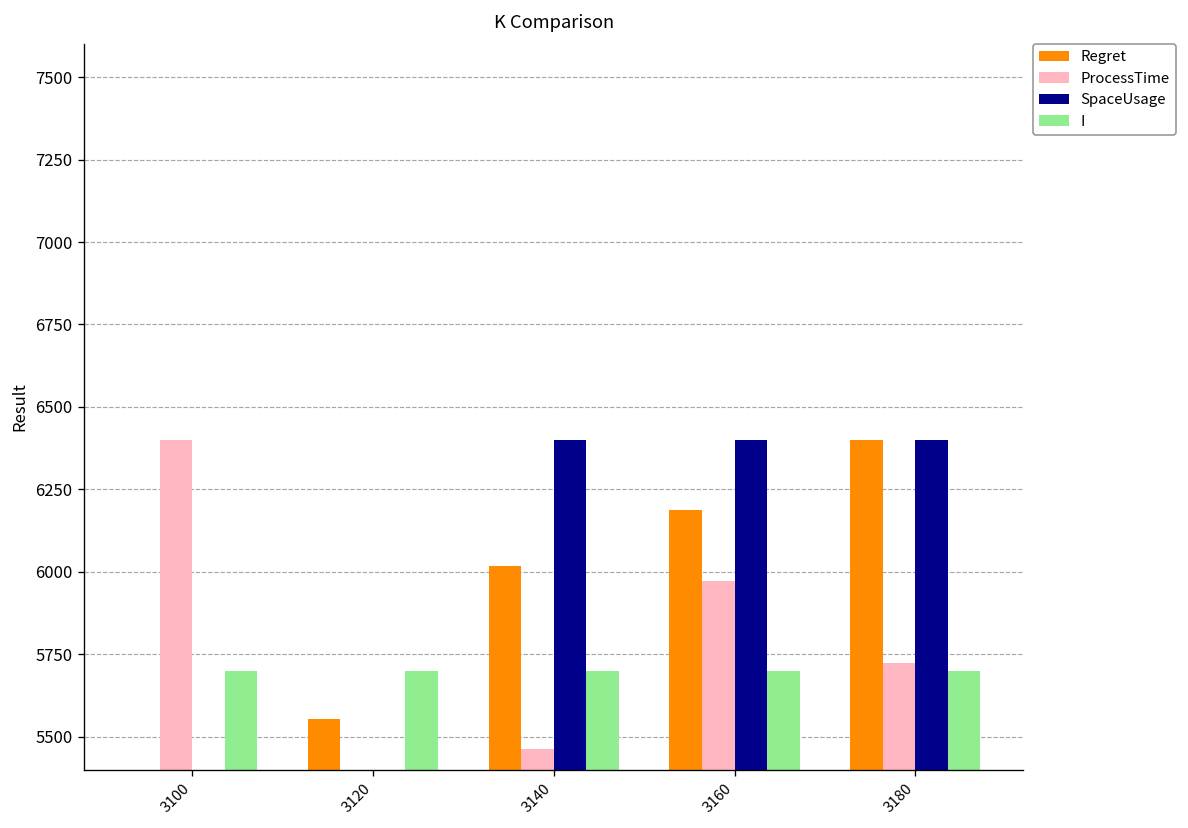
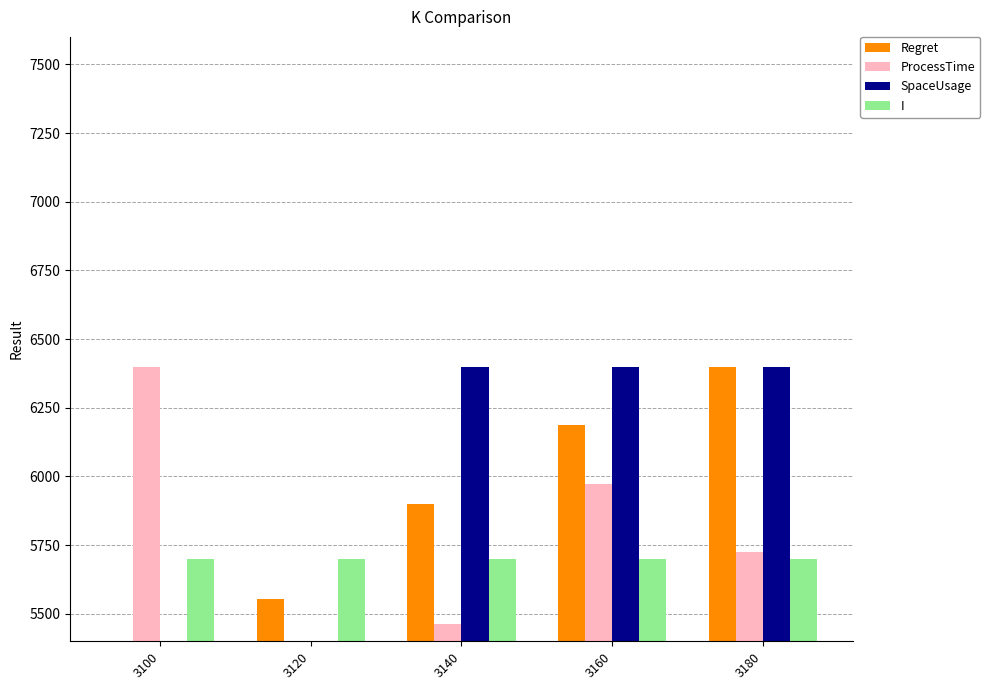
  {
    "Regret": {
      "3100": 5400,
      "3120": 5550,
-     "3140": 6020,
+     "3140": 5900,
      "3160": 6190,
      "3180": 6400
    },
    "ProcessTime": {
      "3100": 6400,
      "3120": 5400,
      "3140": 5460,
      "3160": 5970,
      "3180": 5720
    },
    "SpaceUsage": {
      "3100": 5400,
      "3120": 5400,
      "3140": 6400,
      "3160": 6400,
      "3180": 6400
    },
    "I": {
      "3100": 5700,
      "3120": 5700,
      "3140": 5700,
      "3160": 5700,
      "3180": 5700
    }
  }
